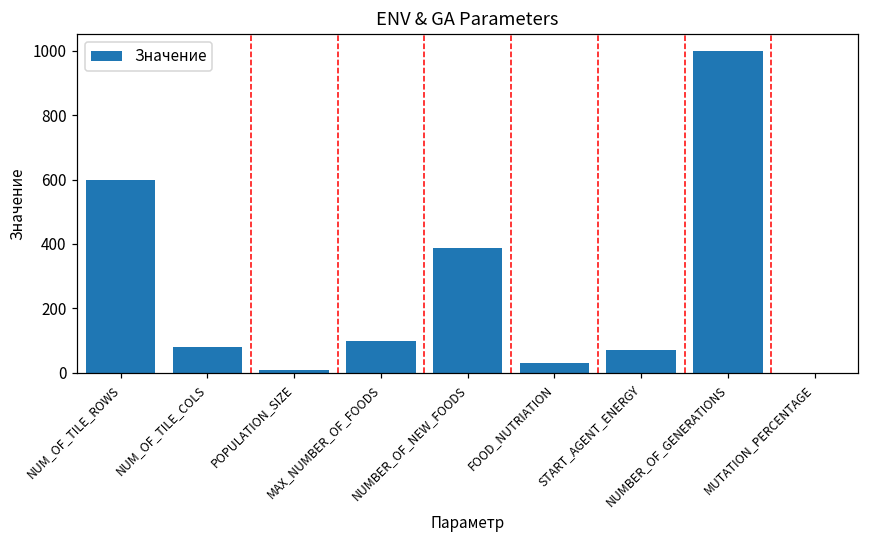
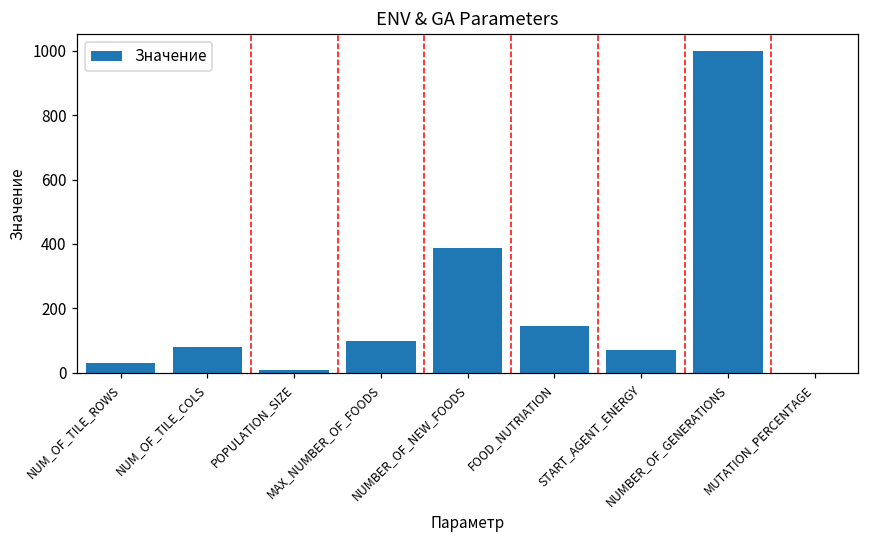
  {
-   "NUM_OF_TILE_ROWS": 600,
+   "NUM_OF_TILE_ROWS": 30,
    "NUM_OF_TILE_COLS": 80,
    "POPULATION_SIZE": 10,
    "MAX_NUMBER_OF_FOODS": 100,
    "NUMBER_OF_NEW_FOODS": 390,
-   "FOOD_NUTRIATION": 30,
+   "FOOD_NUTRIATION": 150,
    "START_AGENT_ENERGY": 70,
    "NUMBER_OF_GENERATIONS": 1000
  }
